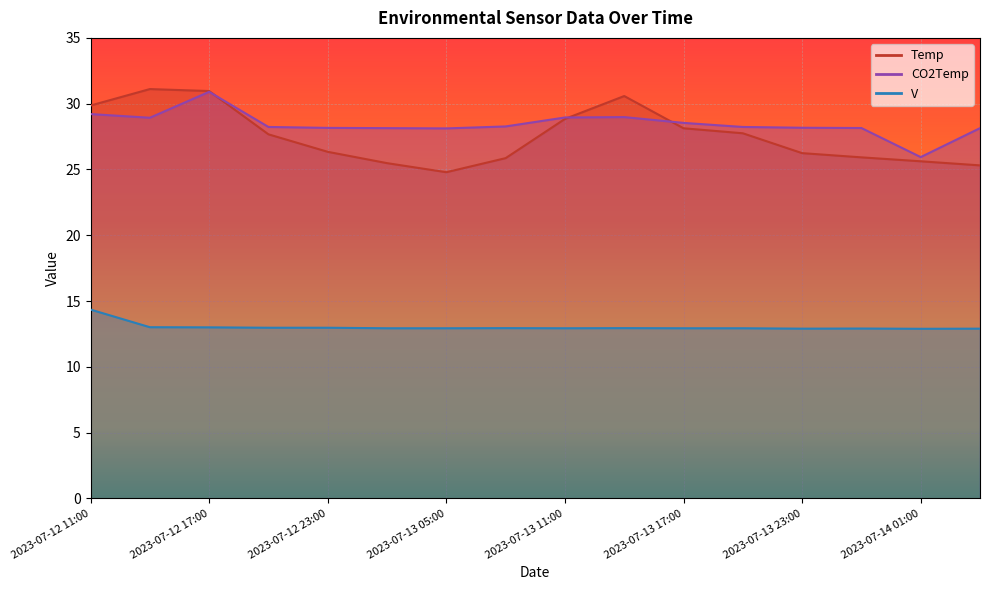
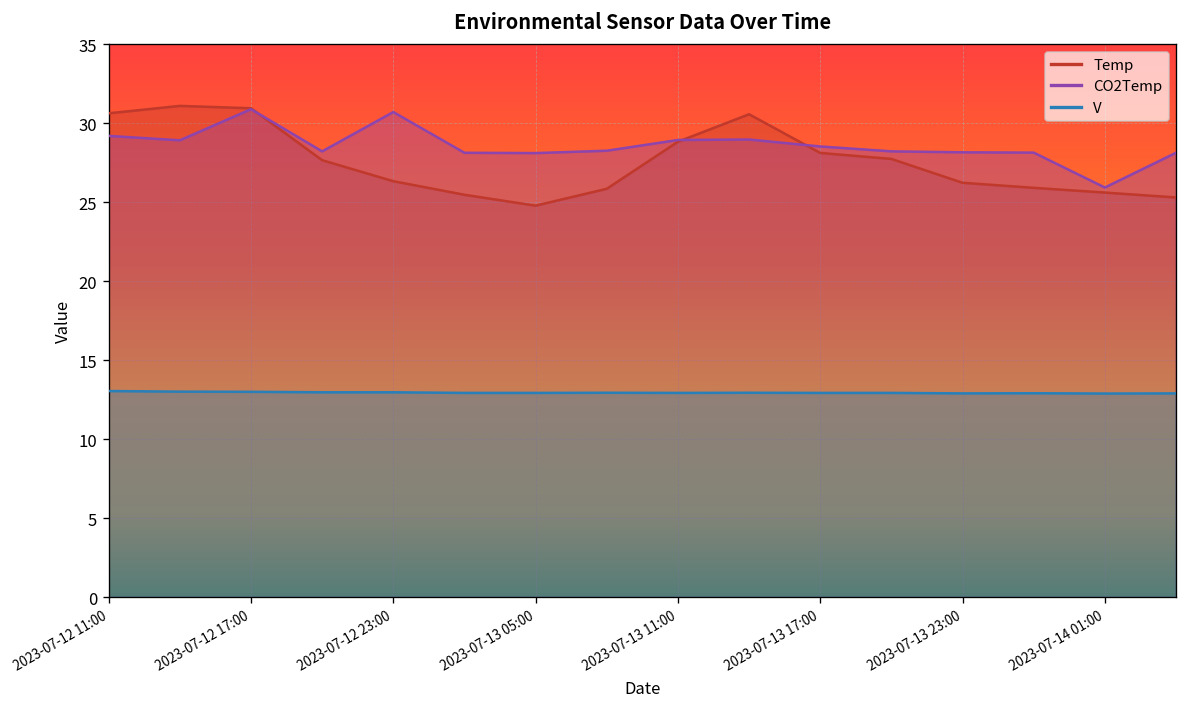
  {
    "Temp": {
-     "2023-07-12 11:00": 29.9,
+     "2023-07-12 11:00": 30.6,
      "2023-07-12 23:00": 26.3,
      "2023-07-13 05:00": 24.8,
      "2023-07-13 17:00": 28.1,
      "2023-07-13 23:00": 26.2,
      "2023-07-14 01:00": 25.6
    },
    "CO2Temp": {
      "2023-07-12 11:00": 29.2,
-     "2023-07-12 23:00": 28.2,
+     "2023-07-12 23:00": 30.7,
      "2023-07-13 05:00": 28.1,
      "2023-07-13 17:00": 28.5,
      "2023-07-13 23:00": 28.2,
      "2023-07-14 01:00": 25.9
    },
    "V": {
-     "2023-07-12 11:00": 14.4,
+     "2023-07-12 11:00": 13.1,
      "2023-07-12 17:00": 13.0,
      "2023-07-12 23:00": 13.0,
      "2023-07-13 05:00": 12.9,
      "2023-07-13 11:00": 12.9,
      "2023-07-13 17:00": 12.9,
      "2023-07-13 23:00": 12.9,
      "2023-07-14 01:00": 12.9
    }
  }
